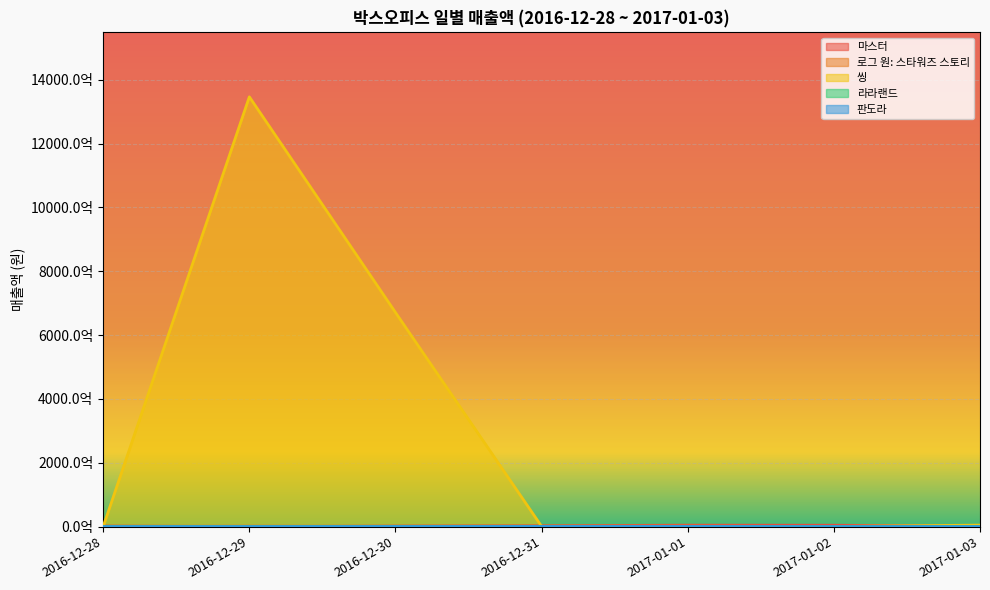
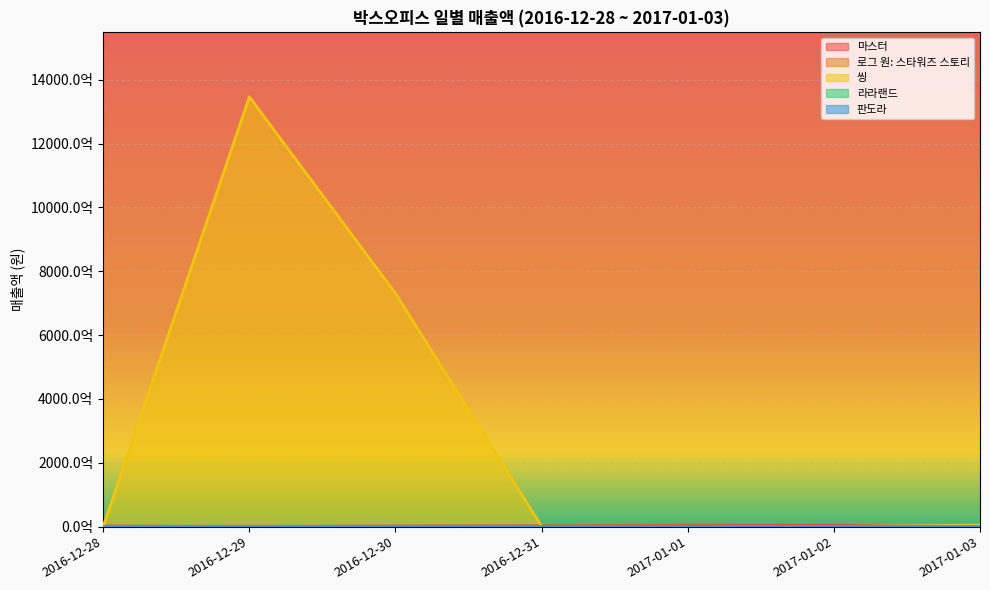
  {
    "씽": {
      "2016-12-29": "13500억",
-     "2016-12-30": "6700억"
+     "2016-12-30": "7300억"
    }
  }
